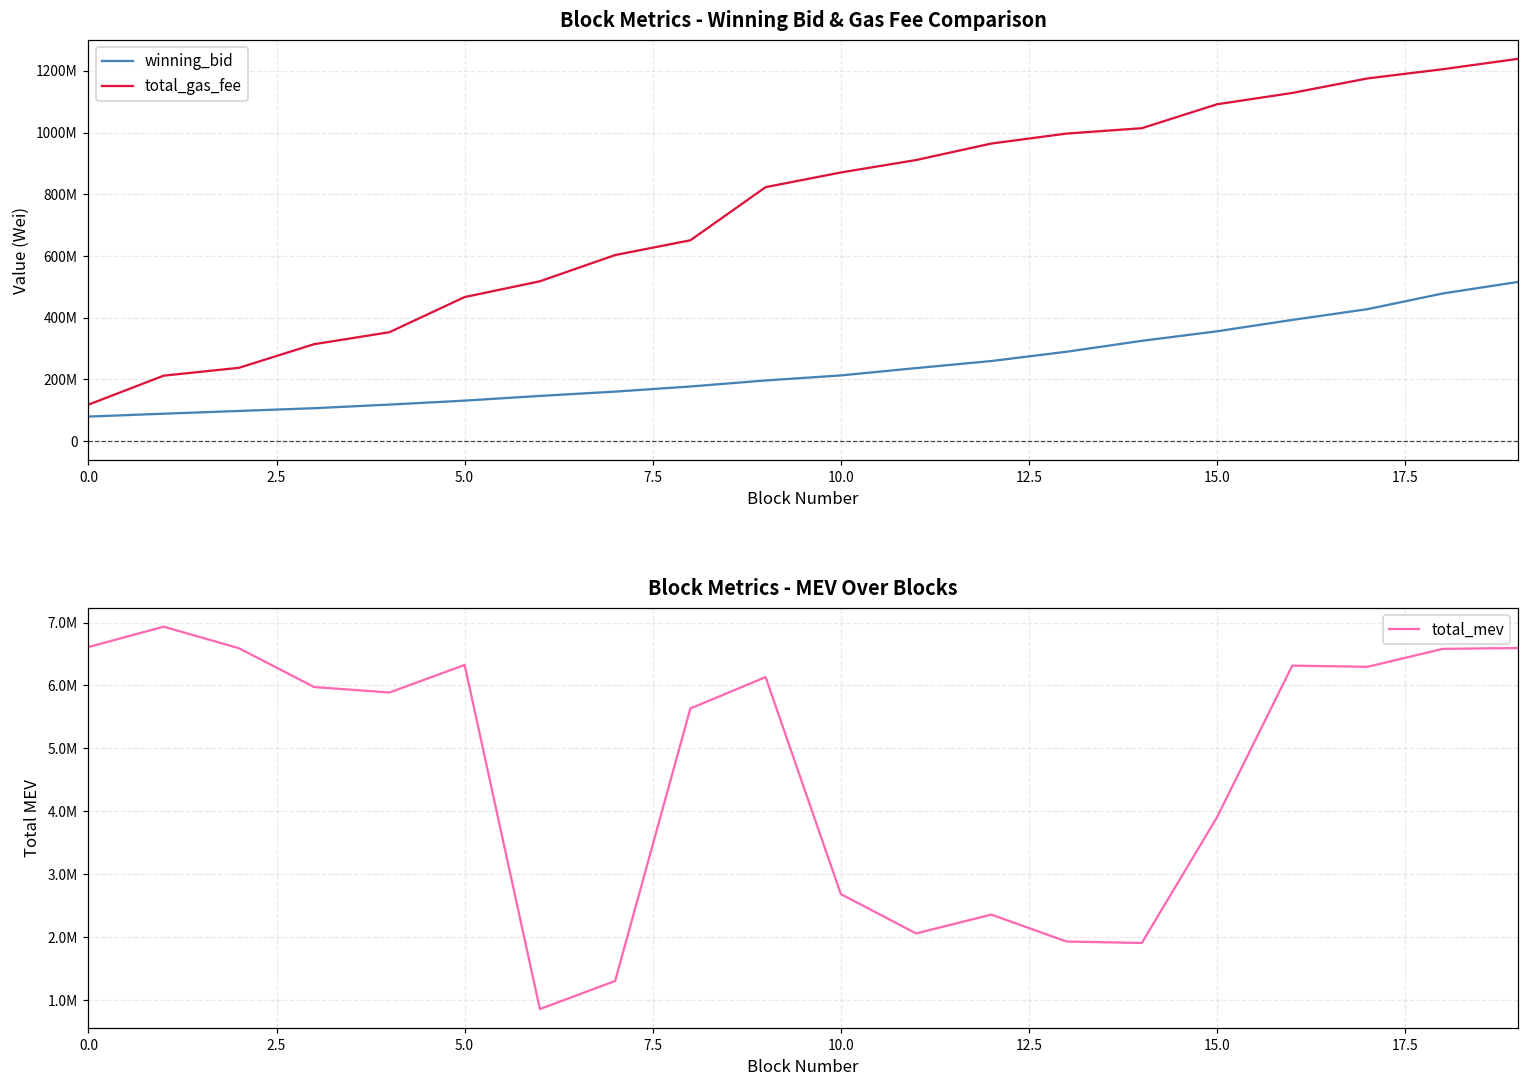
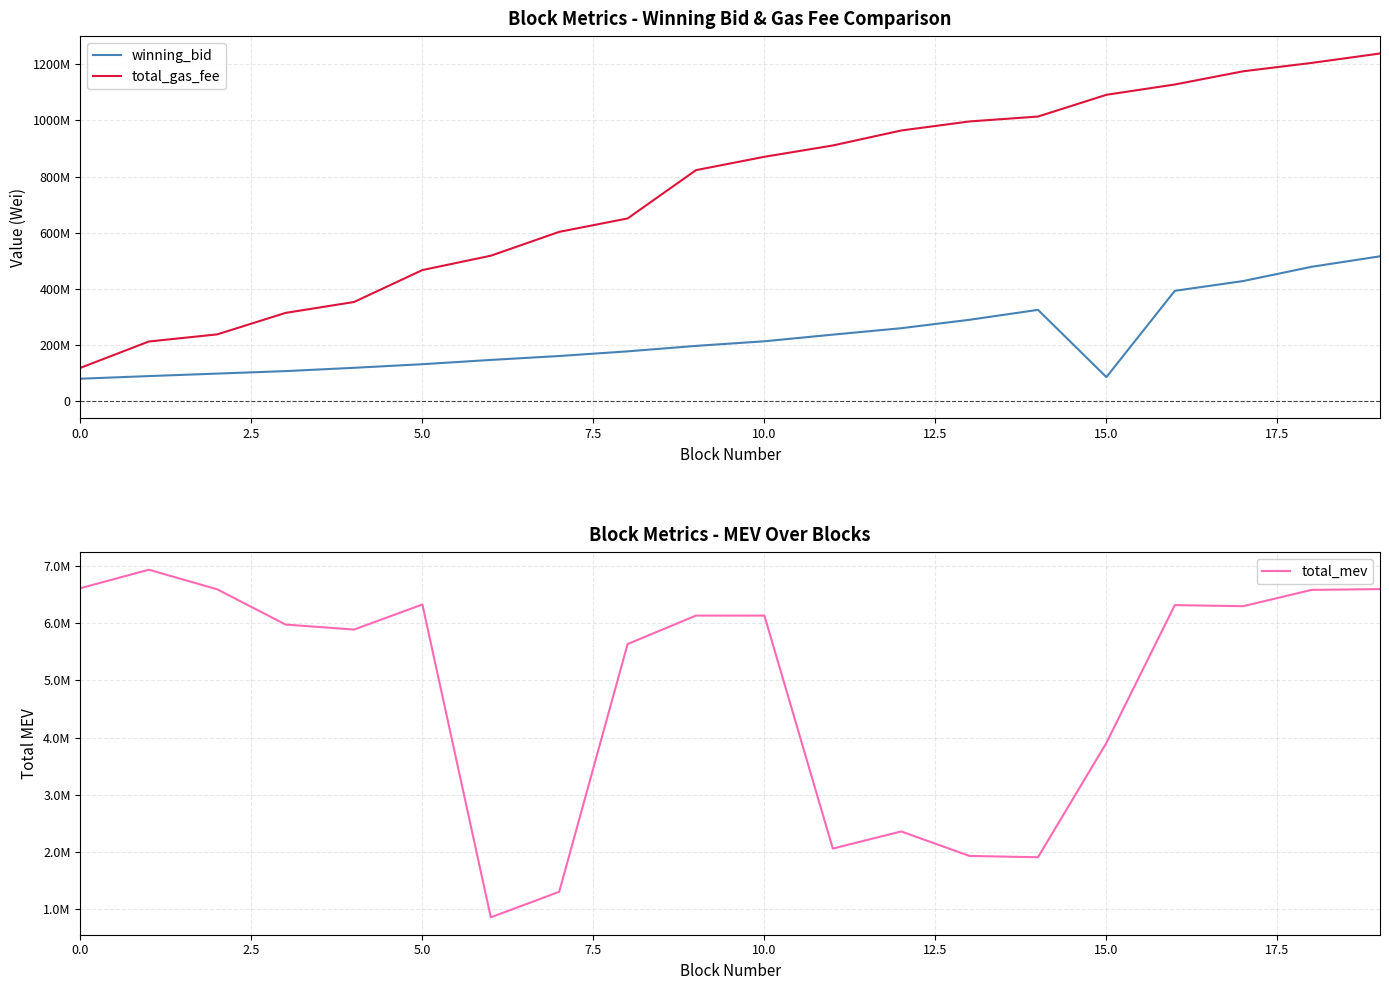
  {
    "Block Metrics - Winning Bid & Gas Fee Comparison": {
      "winning_bid": {
        "0.0": 80000000,
        "5.0": 130000000,
        "10.0": 210000000,
-       "15.0": 360000000
+       "15.0": 90000000
      },
      "total_gas_fee": {
        "0.0": 120000000,
        "5.0": 470000000,
        "10.0": 870000000,
        "15.0": 1090000000
      }
    },
    "Block Metrics - MEV Over Blocks": {
      "0.0": 6600000,
      "5.0": 6300000,
-     "10.0": 2700000,
+     "10.0": 6100000,
      "15.0": 3900000
    }
  }
